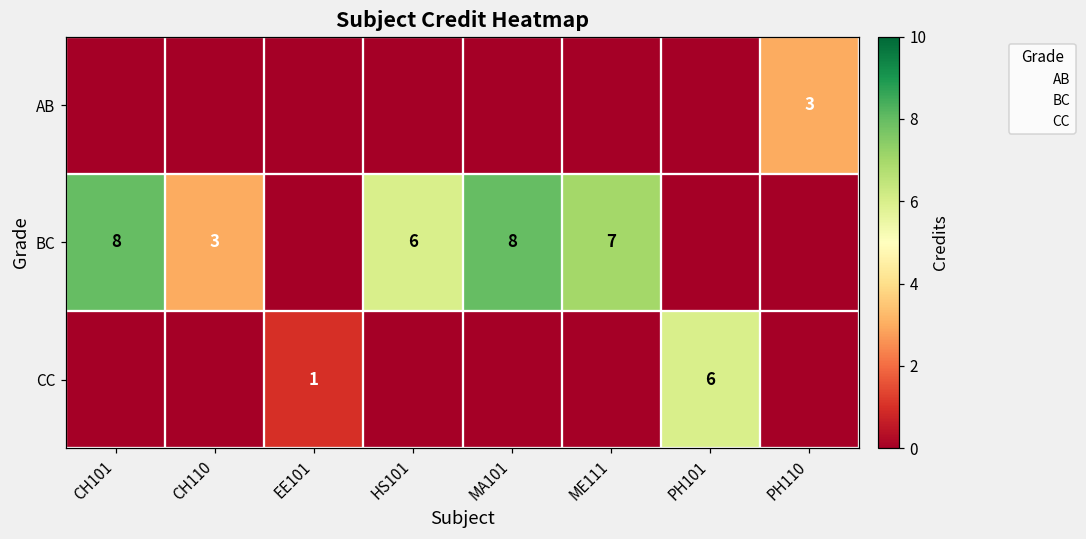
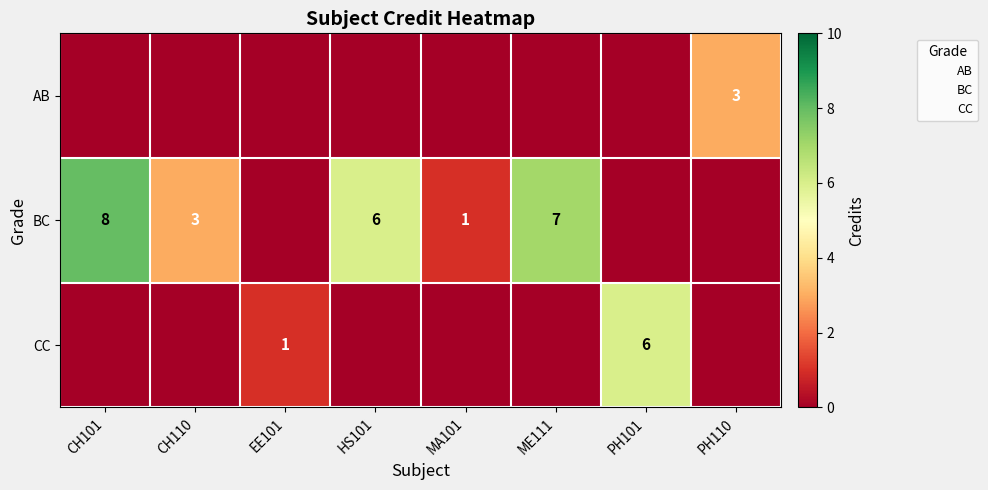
  {
    "BC": {
-     "MA101": 8
+     "MA101": 1
    }
  }
